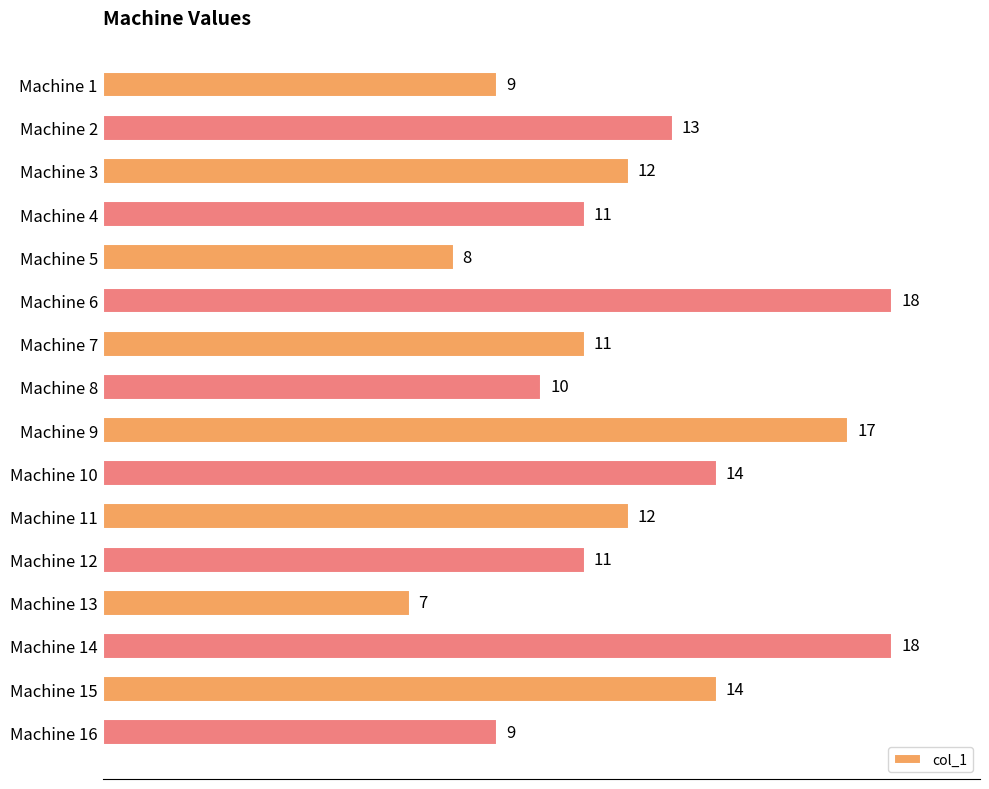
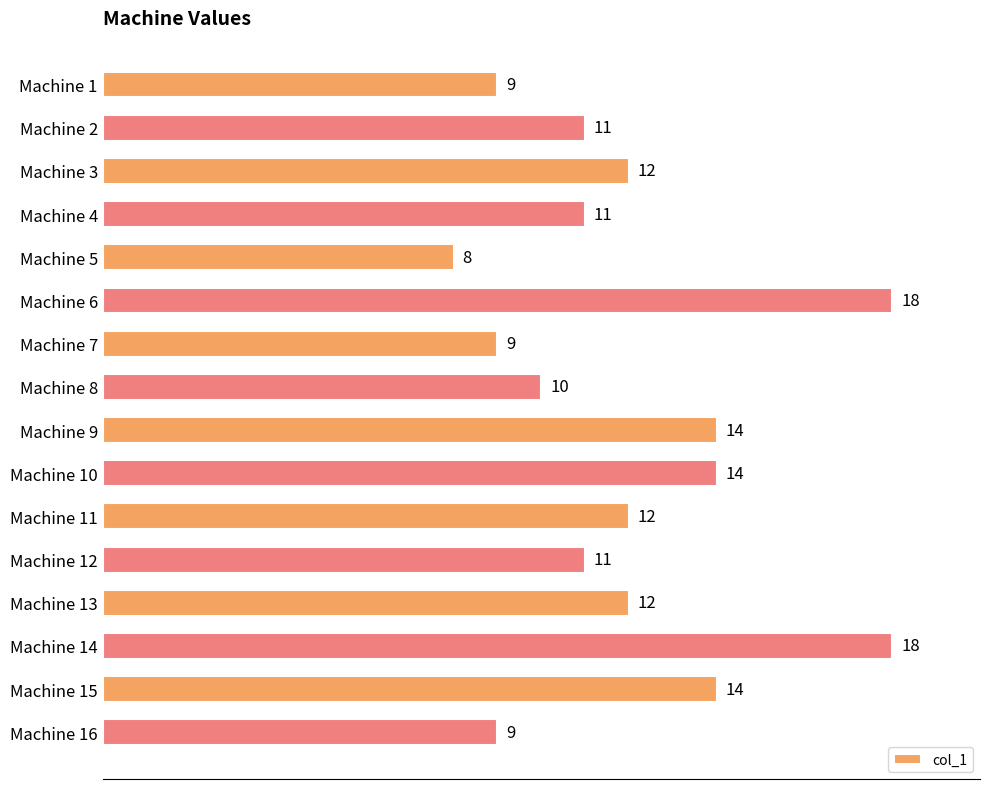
  {
    "Machine 1": 9,
-   "Machine 2": 13,
+   "Machine 2": 11,
    "Machine 3": 12,
    "Machine 4": 11,
    "Machine 5": 8,
    "Machine 6": 18,
-   "Machine 7": 11,
+   "Machine 7": 9,
    "Machine 8": 10,
-   "Machine 9": 17,
+   "Machine 9": 14,
    "Machine 10": 14,
    "Machine 11": 12,
    "Machine 12": 11,
-   "Machine 13": 7,
+   "Machine 13": 12,
    "Machine 14": 18,
    "Machine 15": 14,
    "Machine 16": 9
  }
